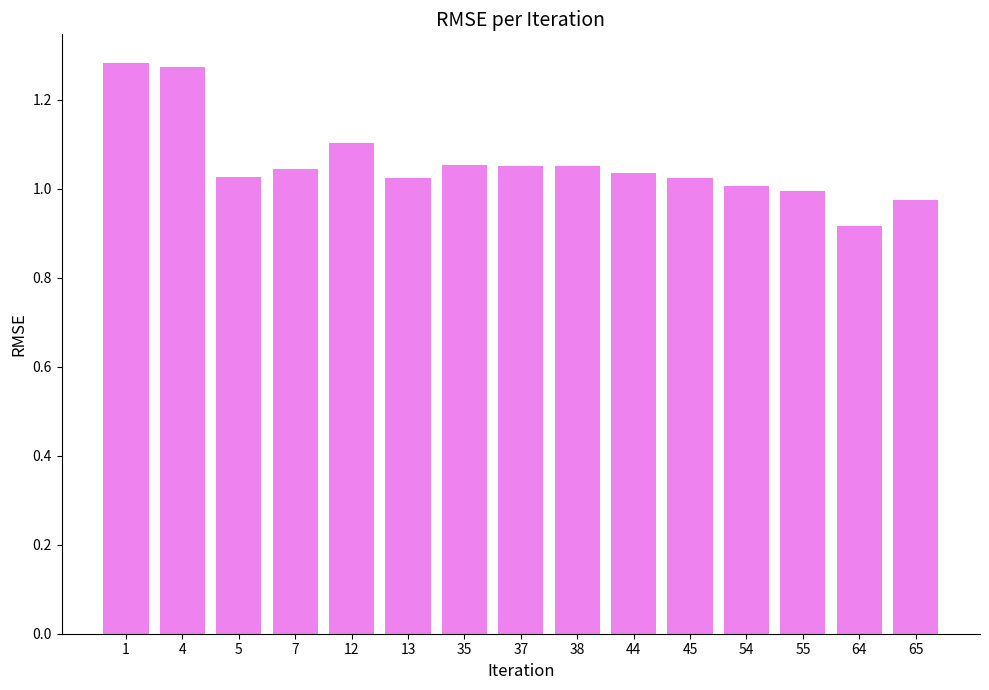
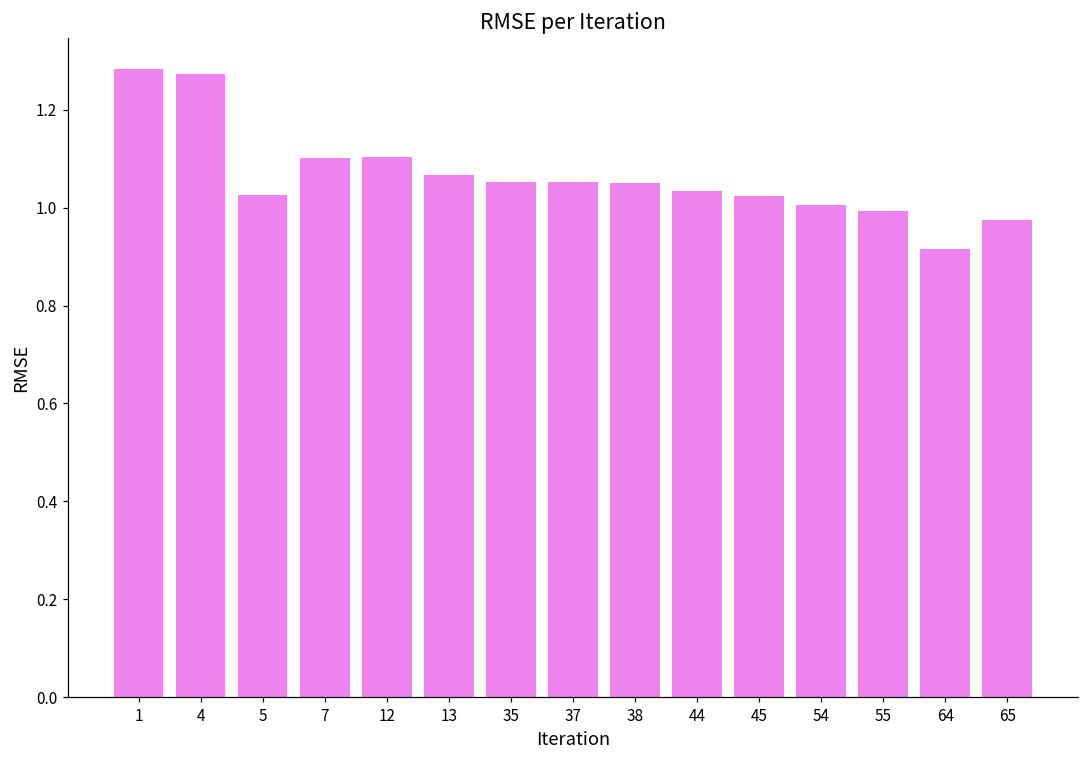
  {
    "1": 1.28,
    "4": 1.27,
    "5": 1.03,
-   "7": 1.05,
+   "7": 1.10,
    "12": 1.10,
-   "13": 1.02,
+   "13": 1.07,
    "35": 1.05,
    "37": 1.05,
    "38": 1.05,
    "44": 1.03,
    "45": 1.02,
    "54": 1.01,
    "55": 0.99,
    "64": 0.92,
    "65": 0.98
  }
